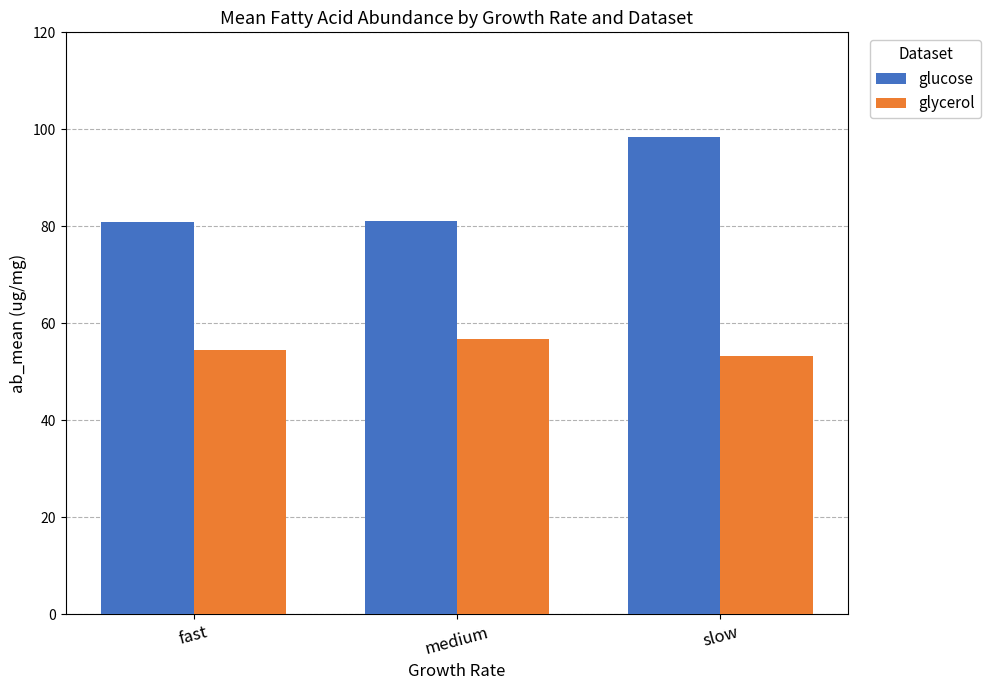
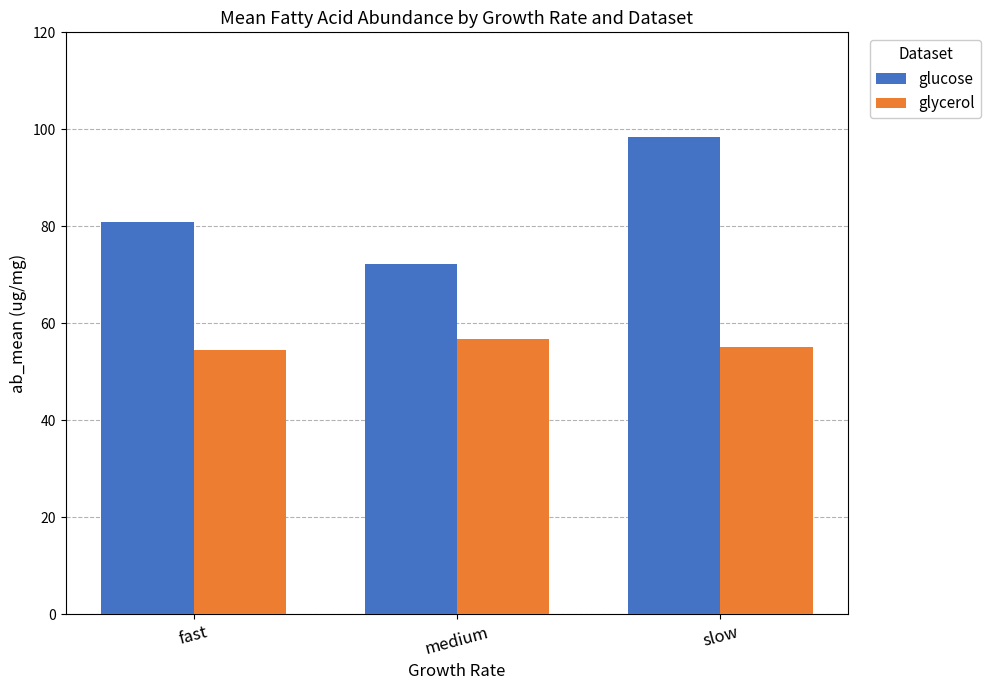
  {
    "glucose": {
      "fast": 81,
-     "medium": 81,
+     "medium": 72,
      "slow": 98
    },
    "glycerol": {
      "fast": 55,
      "medium": 57,
-     "slow": 53
+     "slow": 55
    }
  }
